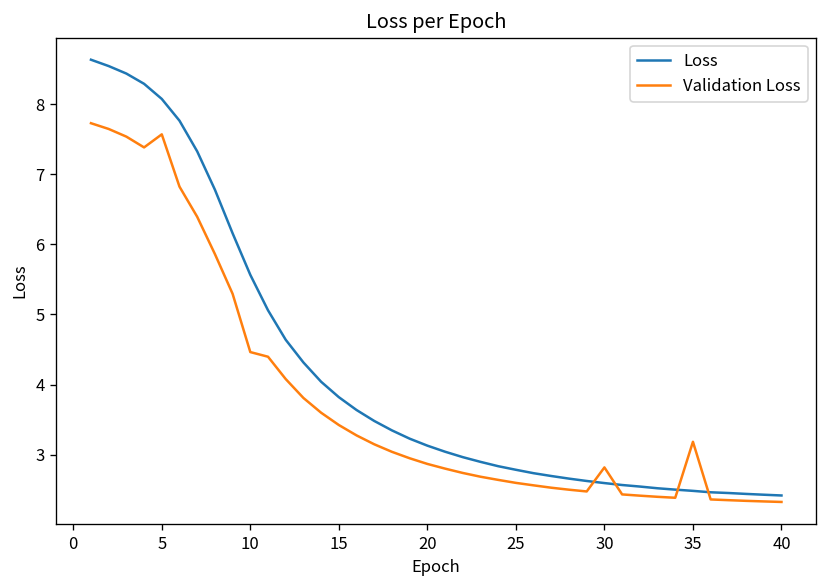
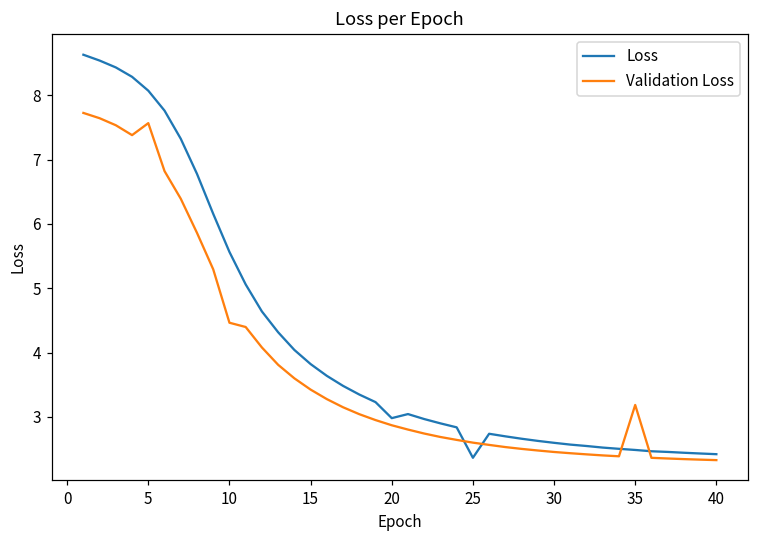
  {
    "Loss": {
      "5": 8.1,
      "10": 5.6,
      "15": 3.8,
-     "20": 3.1,
-     "25": 2.8,
+     "20": 3.0,
+     "25": 2.4,
      "30": 2.6,
      "35": 2.5,
      "40": 2.4
    },
    "Validation Loss": {
      "5": 7.6,
      "10": 4.5,
      "15": 3.4,
      "20": 2.9,
      "25": 2.6,
-     "30": 2.8,
+     "30": 2.5,
      "35": 3.2,
      "40": 2.3
    }
  }
